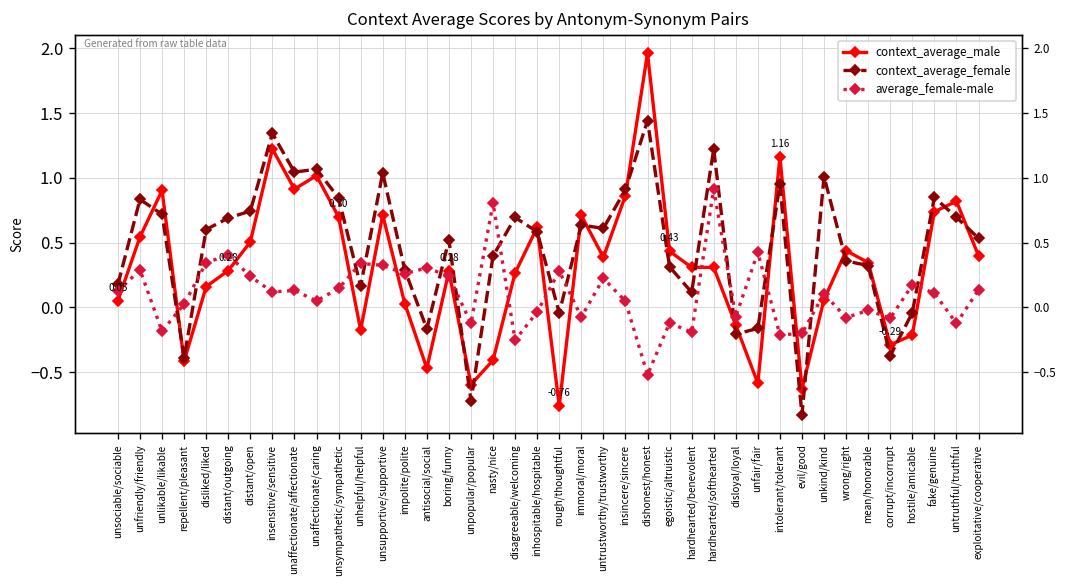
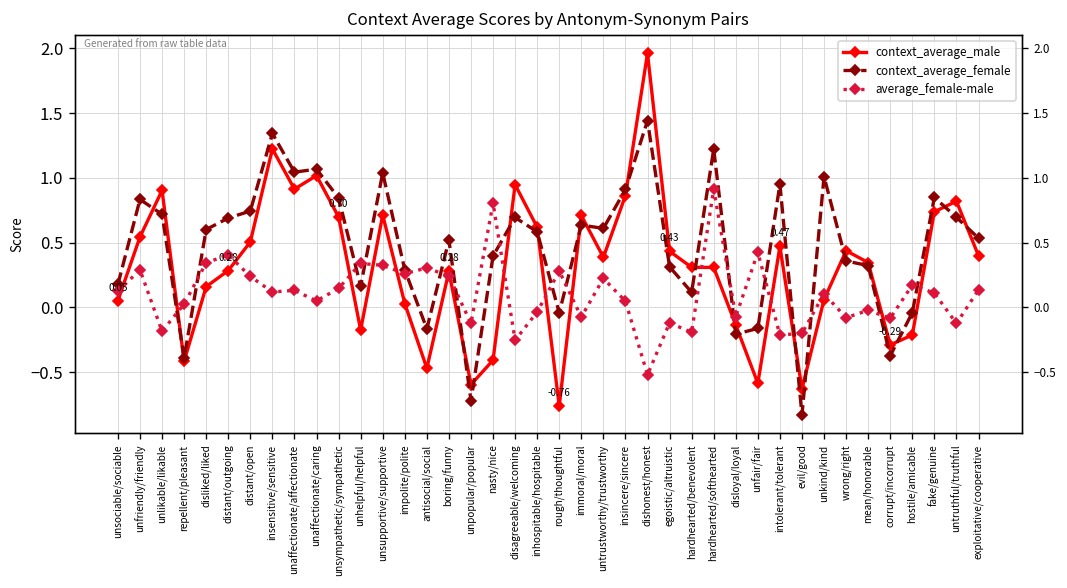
  {
    "context_average_male": {
      "boring/funny": 0.28,
-     "disagreeable/welcoming": 0.27,
+     "disagreeable/welcoming": 0.95,
      "rough/thoughtful": -0.76,
      "egoistic/altruistic": 0.43,
-     "intolerant/tolerant": 1.16,
+     "intolerant/tolerant": 0.47,
      "corrupt/incorrupt": -0.29
    },
    "context_average_female": {
      "unfriendly/friendly": 0.83,
      "unlikable/likable": 0.72,
      "repellent/pleasant": -0.39,
      "disliked/liked": 0.60,
      "distant/outgoing": 0.69,
      "distant/open": 0.74,
      "insensitive/sensitive": 1.34,
      "unaffectionate/affectionate": 1.04,
      "unaffectionate/caring": 1.07,
      "unhelpful/helpful": 0.16,
      "unsupportive/supportive": 1.04,
      "impolite/polite": 0.29,
      "antisocial/social": -0.17,
      "boring/funny": 0.52,
      "unpopular/popular": -0.72,
      "nasty/nice": 0.40,
      "disagreeable/welcoming": 0.69,
      "inhospitable/hospitable": 0.58,
      "rough/thoughtful": -0.04,
      "immoral/moral": 0.64,
      "untrustworthy/trustworthy": 0.61,
      "insincere/sincere": 0.91,
      "dishonest/honest": 1.44,
      "egoistic/altruistic": 0.31,
      "hardhearted/benevolent": 0.12,
      "hardhearted/softhearted": 1.22,
      "disloyal/loyal": -0.21,
      "unfair/fair": -0.16,
      "intolerant/tolerant": 0.95,
      "evil/good": -0.83,
      "unkind/kind": 1.01,
      "wrong/right": 0.36,
      "corrupt/incorrupt": -0.37,
      "hostile/amicable": -0.04,
      "fake/genuine": 0.85,
      "untruthful/truthful": 0.70,
      "exploitative/cooperative": 0.53
    },
    "average_female-male": {
      "unfriendly/friendly": 0.29,
      "unlikable/likable": -0.18,
      "repellent/pleasant": 0.03,
      "disliked/liked": 0.34,
      "distant/open": 0.24,
      "insensitive/sensitive": 0.12,
      "unaffectionate/affectionate": 0.13,
      "unaffectionate/caring": 0.05,
      "unsympathetic/sympathetic": 0.15,
      "unhelpful/helpful": 0.34,
      "unsupportive/supportive": 0.32,
      "impolite/polite": 0.26,
      "antisocial/social": 0.30,
      "boring/funny": 0.24,
      "unpopular/popular": -0.12,
      "nasty/nice": 0.81,
      "disagreeable/welcoming": -0.25,
      "inhospitable/hospitable": -0.04,
      "rough/thoughtful": 0.28,
      "immoral/moral": -0.07,
      "untrustworthy/trustworthy": 0.22,
      "insincere/sincere": 0.05,
      "dishonest/honest": -0.52,
      "egoistic/altruistic": -0.12,
      "hardhearted/benevolent": -0.19,
      "hardhearted/softhearted": 0.91,
      "disloyal/loyal": -0.07,
      "unfair/fair": 0.42,
      "intolerant/tolerant": -0.21,
      "evil/good": -0.20,
      "unkind/kind": 0.10,
      "wrong/right": -0.08,
      "mean/honorable": -0.02,
      "corrupt/incorrupt": -0.08,
      "hostile/amicable": 0.17,
      "fake/genuine": 0.11,
      "untruthful/truthful": -0.12,
      "exploitative/cooperative": 0.14
    }
  }
